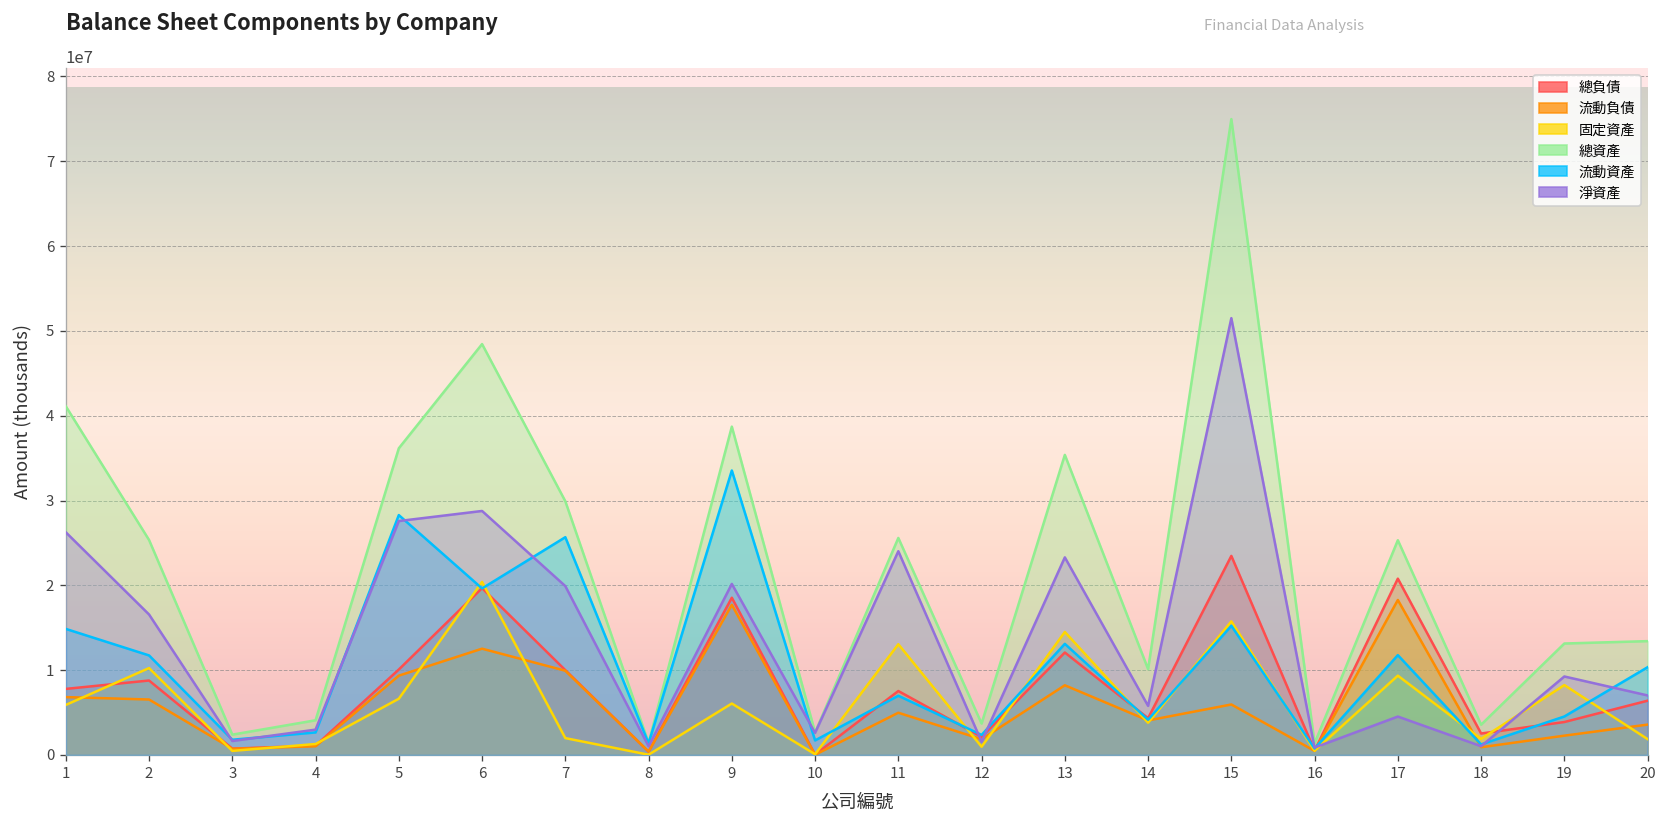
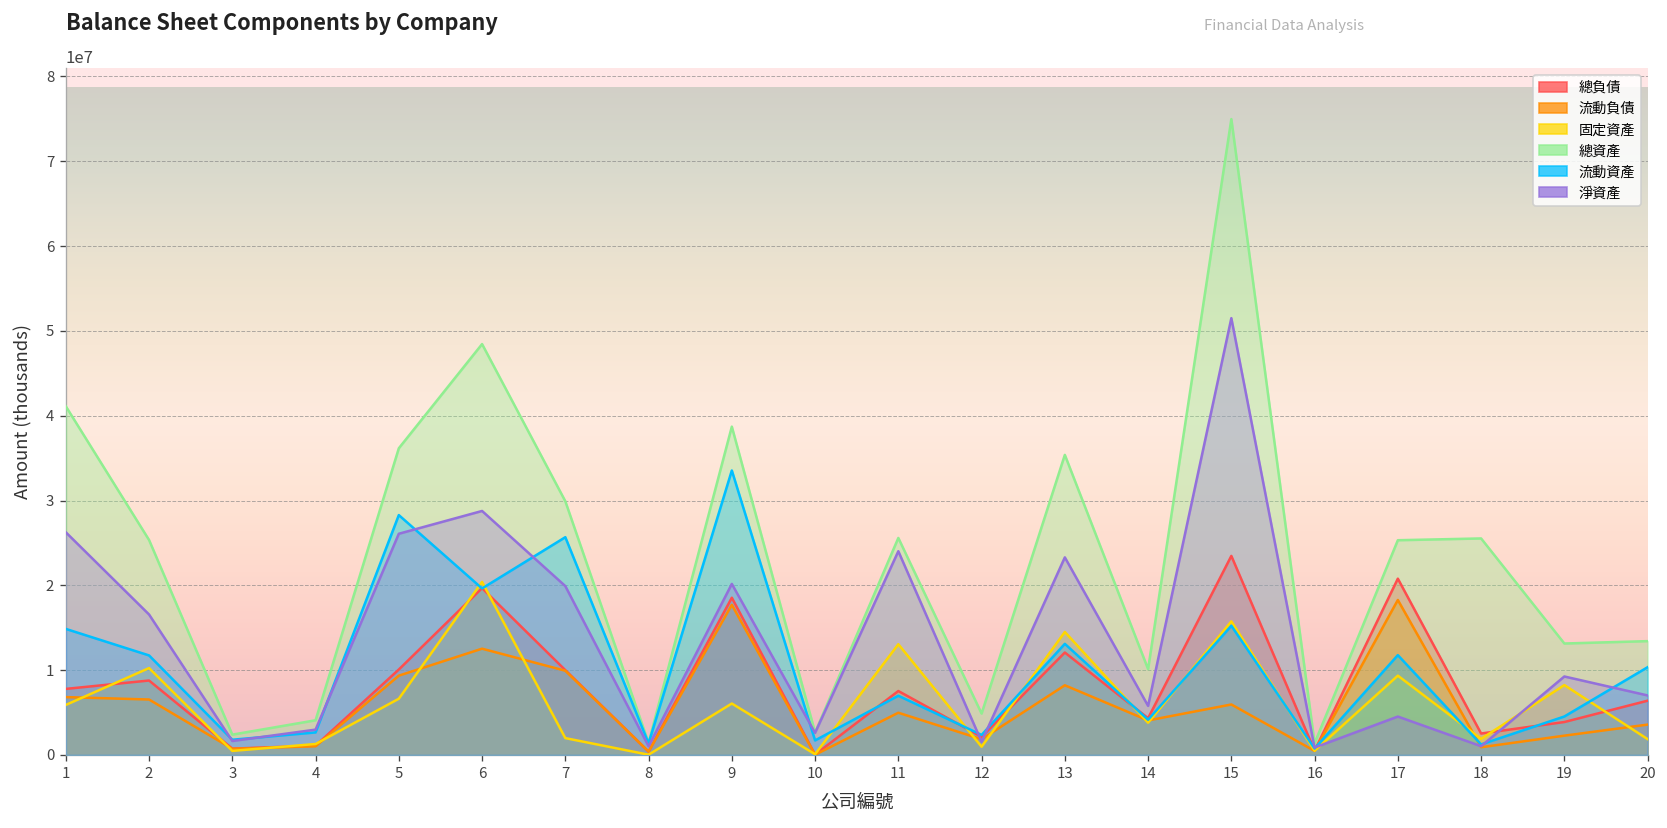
  {
    "總資產": {
      "1": 41000000,
      "2": 25000000,
      "3": 2000000,
      "4": 4000000,
      "5": 36000000,
      "6": 48000000,
      "7": 30000000,
      "9": 39000000,
      "11": 26000000,
-     "12": 4000000,
+     "12": 5000000,
      "13": 35000000,
      "14": 10000000,
      "15": 75000000,
      "16": 1000000,
      "17": 25000000,
-     "18": 4000000,
+     "18": 26000000,
      "19": 13000000,
      "20": 13000000
    },
    "流動資產": {
      "1": 15000000,
      "2": 12000000,
      "5": 28000000,
      "7": 26000000,
      "9": 34000000,
      "10": 2000000,
      "11": 7000000,
      "13": 13000000,
      "15": 15000000,
      "17": 12000000,
      "19": 5000000,
      "20": 10000000
    },
    "淨資產": {
      "1": 26000000,
      "2": 17000000,
-     "5": 28000000,
+     "5": 26000000,
      "6": 29000000,
      "7": 20000000,
      "9": 20000000,
      "11": 24000000,
      "13": 23000000,
      "14": 6000000,
      "15": 52000000,
      "17": 5000000,
      "19": 9000000,
      "20": 7000000
    }
  }
